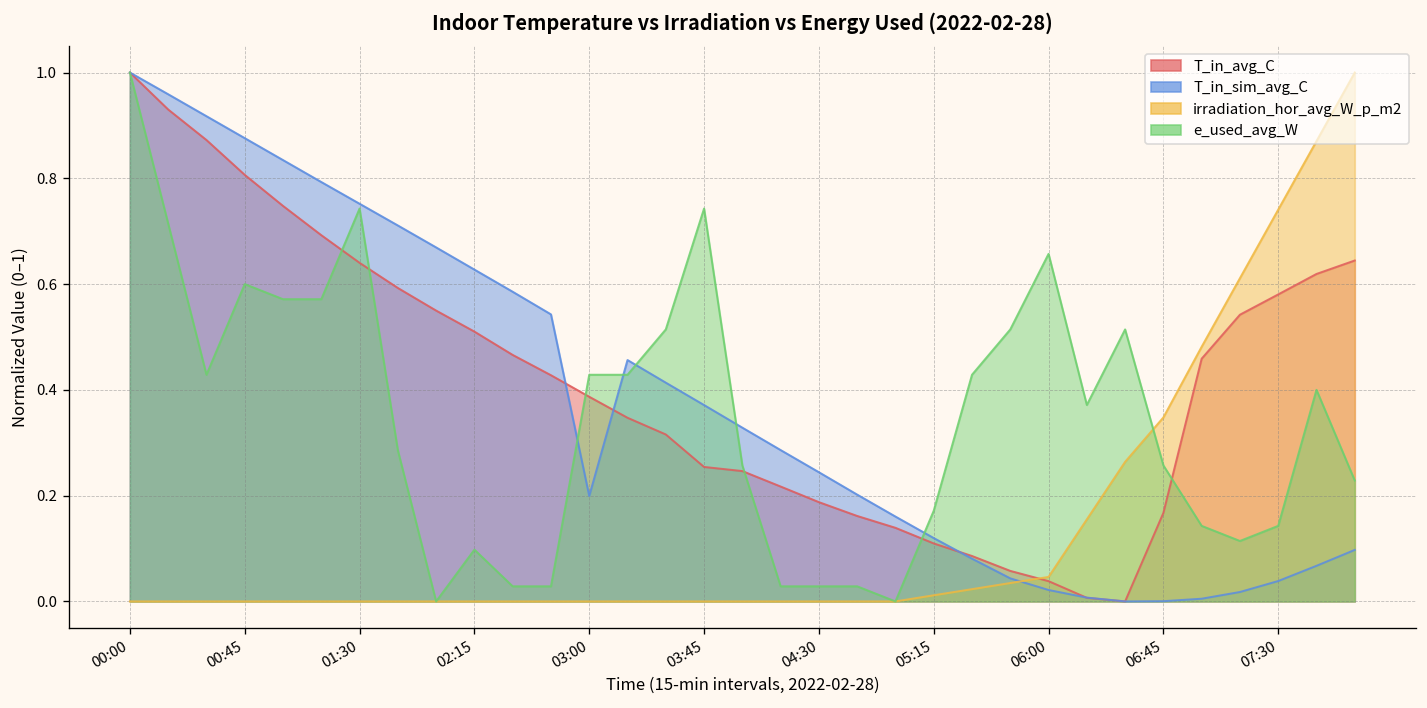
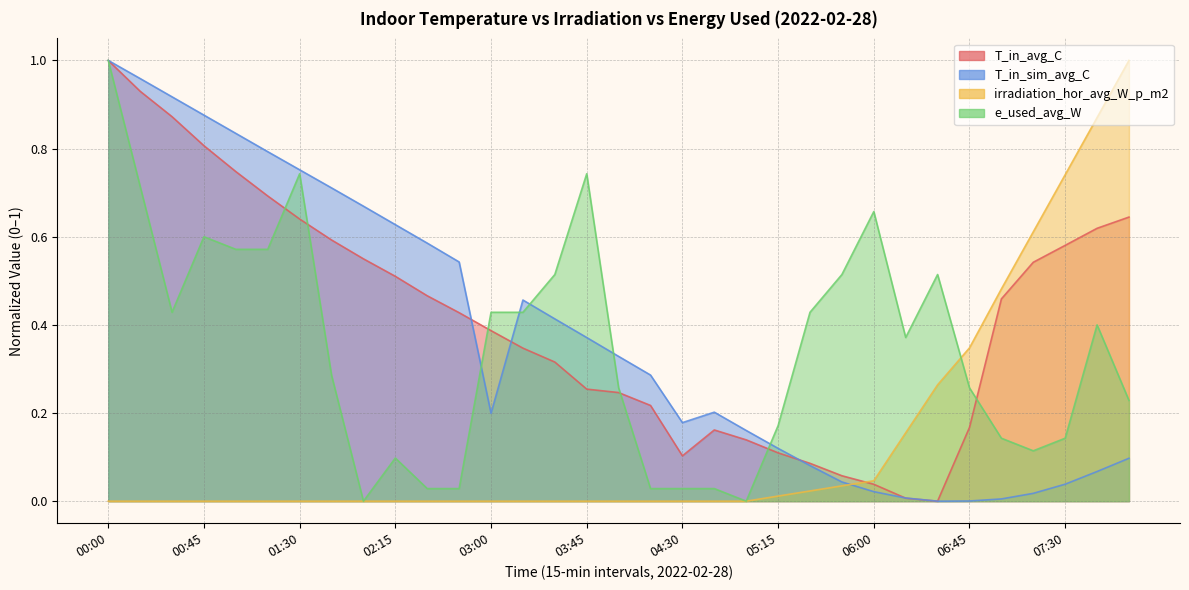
  {
    "T_in_avg_C": {
      "00:45": 0.81,
      "01:30": 0.64,
      "02:15": 0.51,
      "03:00": 0.39,
      "03:45": 0.25,
-     "04:30": 0.19,
+     "04:30": 0.10,
      "05:15": 0.11,
      "06:00": 0.04,
      "06:45": 0.17,
      "07:30": 0.58
    },
    "T_in_sim_avg_C": {
      "00:45": 0.88,
      "01:30": 0.75,
      "02:15": 0.63,
      "03:00": 0.20,
      "03:45": 0.37,
-     "04:30": 0.24,
+     "04:30": 0.18,
      "05:15": 0.12,
      "06:00": 0.02,
      "06:45": 0.00,
      "07:30": 0.04
    },
    "irradiation_hor_avg_W_p_m2": {
      "00:00": 0.00,
      "00:45": 0.00,
      "01:30": 0.00,
      "02:15": 0.00,
      "03:00": 0.00,
      "03:45": 0.00,
      "04:30": 0.00,
      "05:15": 0.01,
      "06:00": 0.05,
      "06:45": 0.35,
      "07:30": 0.74
    },
    "e_used_avg_W": {
      "00:45": 0.60,
      "01:30": 0.74,
      "02:15": 0.10,
      "03:00": 0.43,
      "03:45": 0.74,
      "04:30": 0.03,
      "05:15": 0.17,
      "06:00": 0.66,
      "06:45": 0.26,
      "07:30": 0.14
    }
  }
